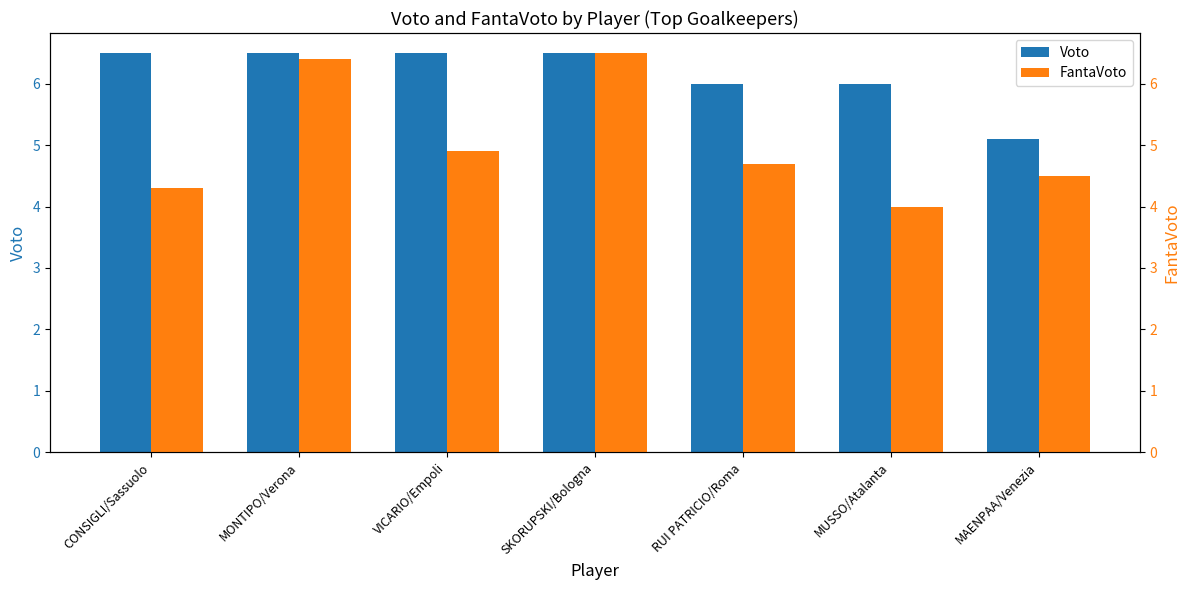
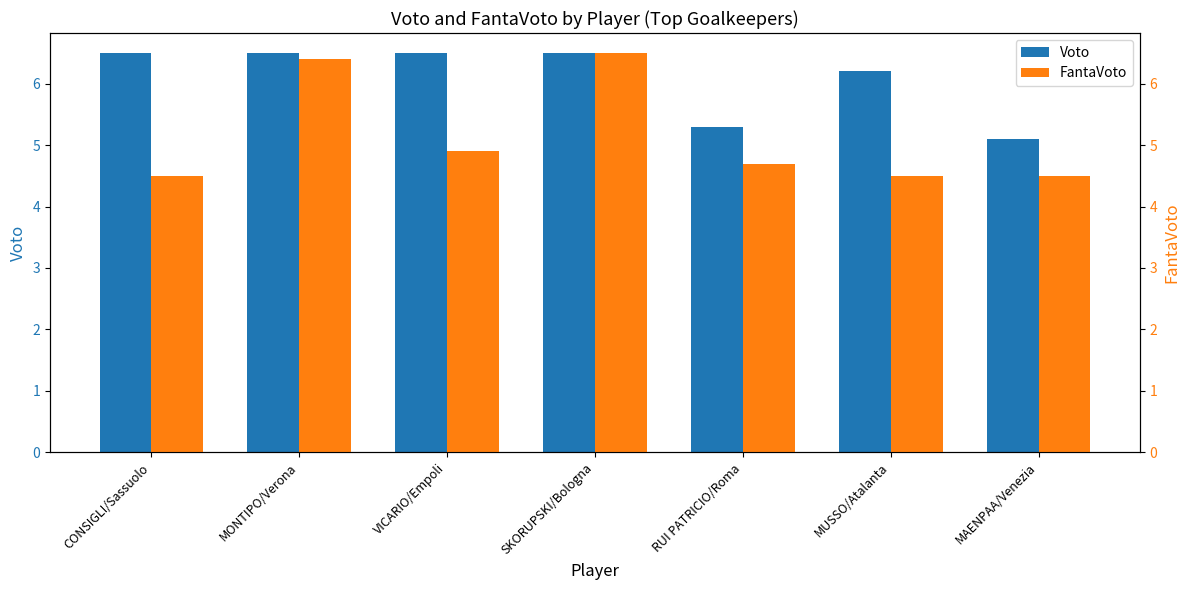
  {
    "Voto": {
      "CONSIGLI/Sassuolo": 6.5,
      "MONTIPO/Verona": 6.5,
      "VICARIO/Empoli": 6.5,
      "SKORUPSKI/Bologna": 6.5,
-     "RUI PATRICIO/Roma": 6.0,
-     "MUSSO/Atalanta": 6.0,
+     "RUI PATRICIO/Roma": 5.3,
+     "MUSSO/Atalanta": 6.2,
      "MAENPAA/Venezia": 5.1
    },
    "FantaVoto": {
-     "CONSIGLI/Sassuolo": 4.3,
+     "CONSIGLI/Sassuolo": 4.5,
      "MONTIPO/Verona": 6.4,
      "VICARIO/Empoli": 4.9,
      "SKORUPSKI/Bologna": 6.5,
      "RUI PATRICIO/Roma": 4.7,
-     "MUSSO/Atalanta": 4.0,
+     "MUSSO/Atalanta": 4.5,
      "MAENPAA/Venezia": 4.5
    }
  }
